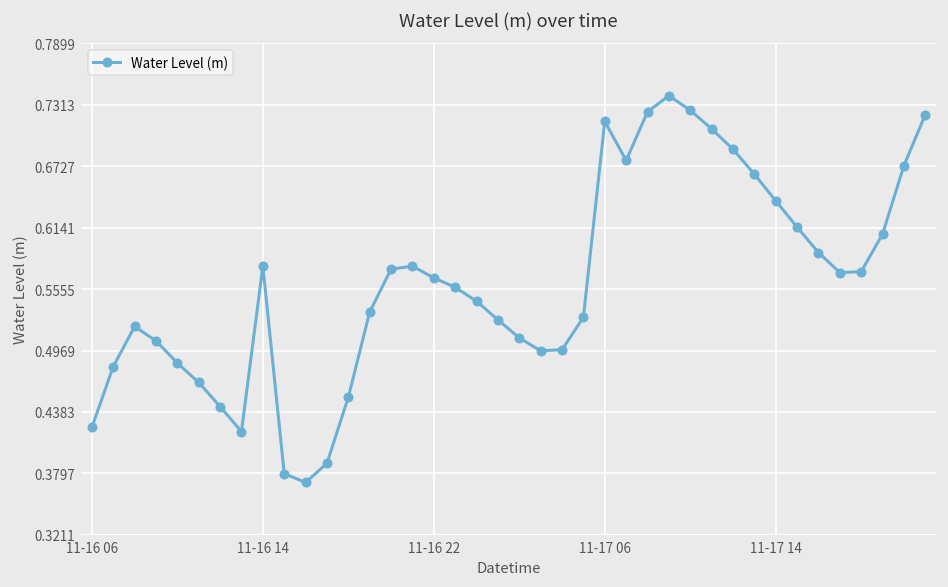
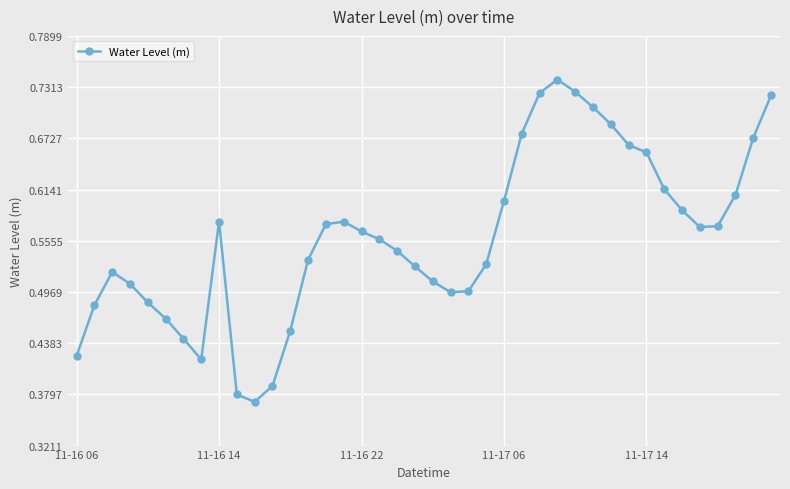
  {
    "11-16 06": 0.42,
    "11-16 14": 0.58,
    "11-16 22": 0.57,
-   "11-17 06": 0.72,
-   "11-17 14": 0.64
+   "11-17 06": 0.60,
+   "11-17 14": 0.66
  }
